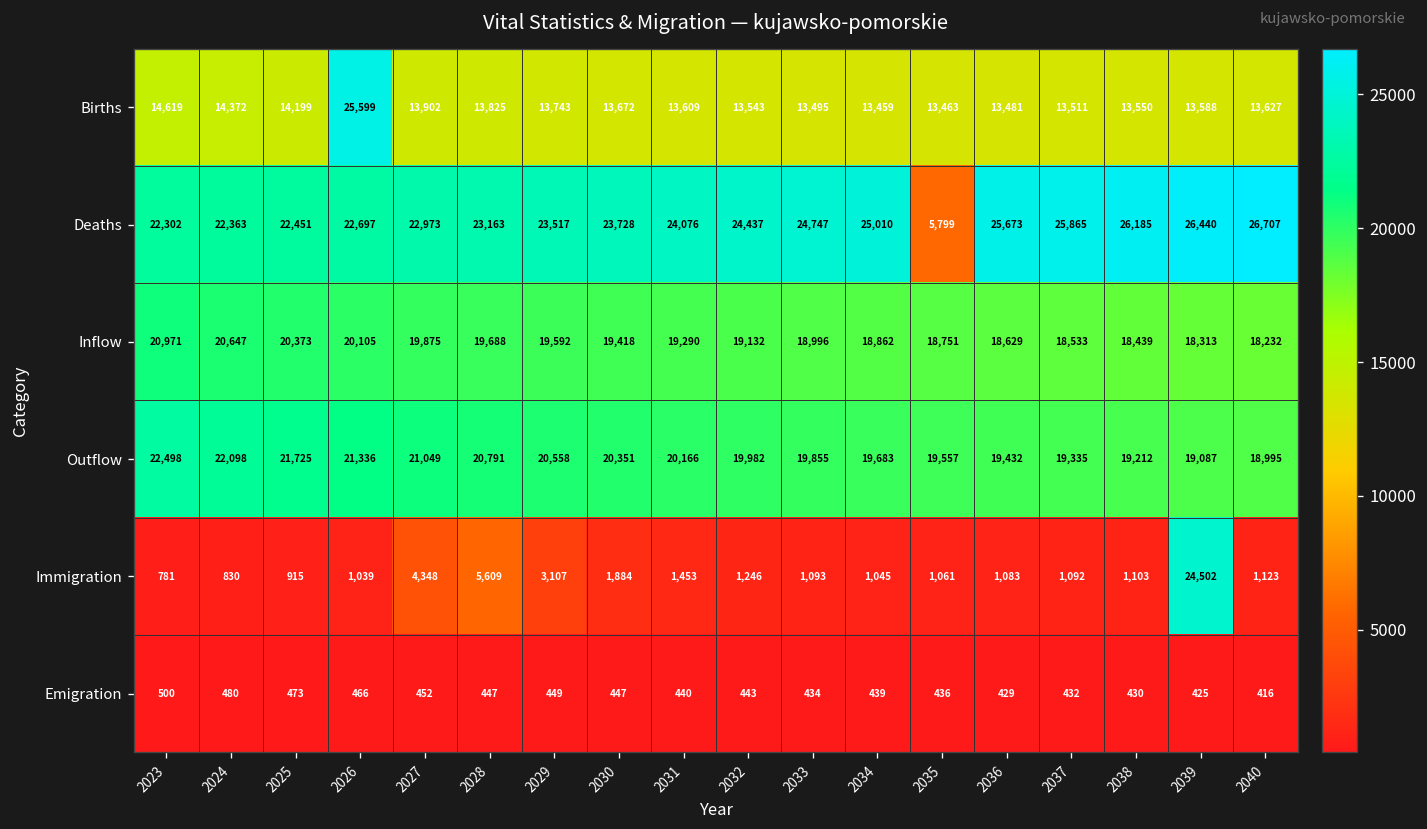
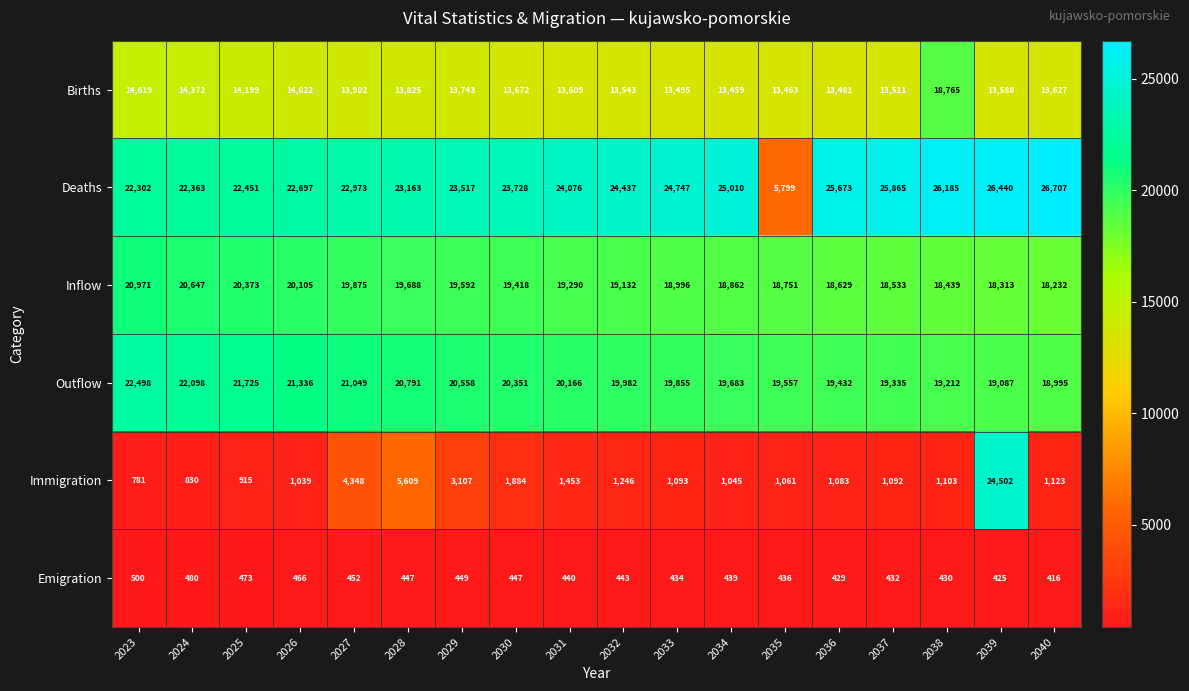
  {
    "Births": {
      "2023": "14,619",
      "2024": "14,372",
      "2025": "14,199",
-     "2026": "25,599",
+     "2026": "14,022",
      "2027": "13,902",
      "2028": "13,825",
      "2029": "13,743",
      "2030": "13,672",
      "2031": "13,609",
      "2032": "13,543",
      "2033": "13,495",
      "2034": "13,459",
      "2035": "13,463",
      "2036": "13,481",
      "2037": "13,511",
-     "2038": "13,550",
+     "2038": "18,765",
      "2039": "13,588",
      "2040": "13,627"
    },
    "Deaths": {
      "2023": "22,302",
      "2024": "22,363",
      "2025": "22,451",
      "2026": "22,697",
      "2027": "22,973",
      "2028": "23,163",
      "2029": "23,517",
      "2030": "23,728",
      "2031": "24,076",
      "2032": "24,437",
      "2033": "24,747",
      "2034": "25,010",
      "2035": "5,799",
      "2036": "25,673",
      "2037": "25,865",
      "2038": "26,185",
      "2039": "26,440",
      "2040": "26,707"
    },
    "Inflow": {
      "2023": "20,971",
      "2024": "20,647",
      "2025": "20,373",
      "2026": "20,105",
      "2027": "19,875",
      "2028": "19,688",
      "2029": "19,592",
      "2030": "19,418",
      "2031": "19,290",
      "2032": "19,132",
      "2033": "18,996",
      "2034": "18,862",
      "2035": "18,751",
      "2036": "18,629",
      "2037": "18,533",
      "2038": "18,439",
      "2039": "18,313",
      "2040": "18,232"
    },
    "Outflow": {
      "2023": "22,498",
      "2024": "22,098",
      "2025": "21,725",
      "2026": "21,336",
      "2027": "21,049",
      "2028": "20,791",
      "2029": "20,558",
      "2030": "20,351",
      "2031": "20,166",
      "2032": "19,982",
      "2033": "19,855",
      "2034": "19,683",
      "2035": "19,557",
      "2036": "19,432",
      "2037": "19,335",
      "2038": "19,212",
      "2039": "19,087",
      "2040": "18,995"
    },
    "Immigration": {
      "2023": "781",
      "2024": "830",
      "2025": "915",
      "2026": "1,039",
      "2027": "4,348",
      "2028": "5,609",
      "2029": "3,107",
      "2030": "1,884",
      "2031": "1,453",
      "2032": "1,246",
      "2033": "1,093",
      "2034": "1,045",
      "2035": "1,061",
      "2036": "1,083",
      "2037": "1,092",
      "2038": "1,103",
      "2039": "24,502",
      "2040": "1,123"
    },
    "Emigration": {
      "2023": "500",
      "2024": "480",
      "2025": "473",
      "2026": "466",
      "2027": "452",
      "2028": "447",
      "2029": "449",
      "2030": "447",
      "2031": "440",
      "2032": "443",
      "2033": "434",
      "2034": "439",
      "2035": "436",
      "2036": "429",
      "2037": "432",
      "2038": "430",
      "2039": "425",
      "2040": "416"
    }
  }
